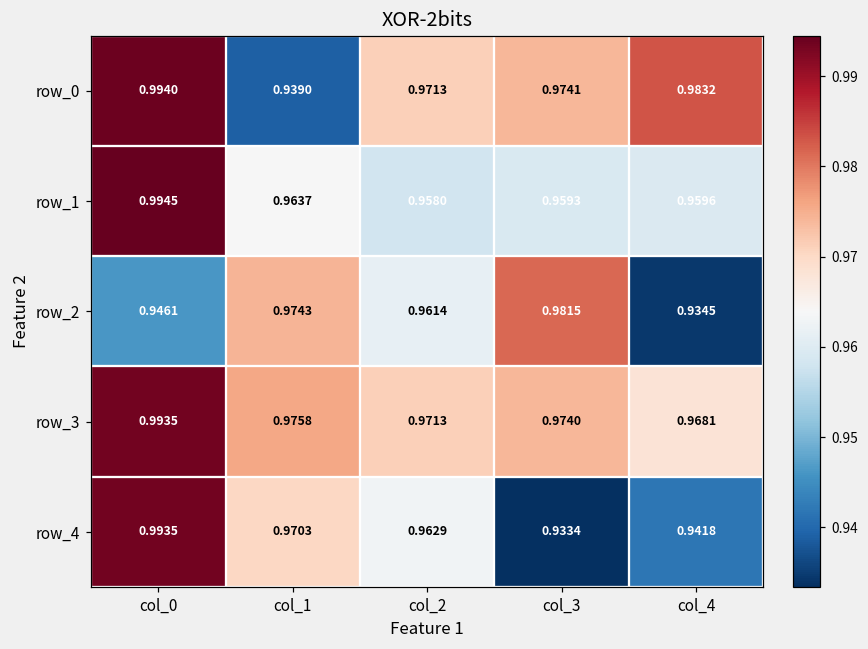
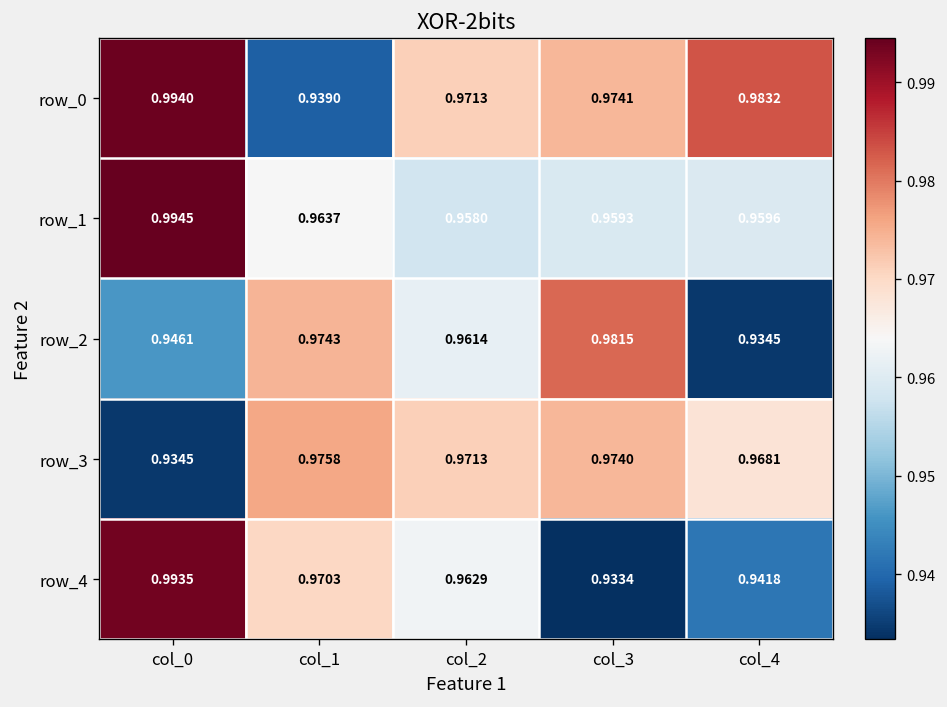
  {
    "row_0": {
      "col_0": 0.9940,
      "col_1": 0.9390,
      "col_2": 0.9713,
      "col_3": 0.9741,
      "col_4": 0.9832
    },
    "row_1": {
      "col_0": 0.9945,
      "col_1": 0.9637
    },
    "row_2": {
      "col_0": 0.9461,
      "col_1": 0.9743,
      "col_2": 0.9614,
      "col_3": 0.9815,
      "col_4": 0.9345
    },
    "row_3": {
-     "col_0": 0.9935,
+     "col_0": 0.9345,
      "col_1": 0.9758,
      "col_2": 0.9713,
      "col_3": 0.9740,
      "col_4": 0.9681
    },
    "row_4": {
      "col_0": 0.9935,
      "col_1": 0.9703,
      "col_2": 0.9629,
      "col_3": 0.9334,
      "col_4": 0.9418
    }
  }
